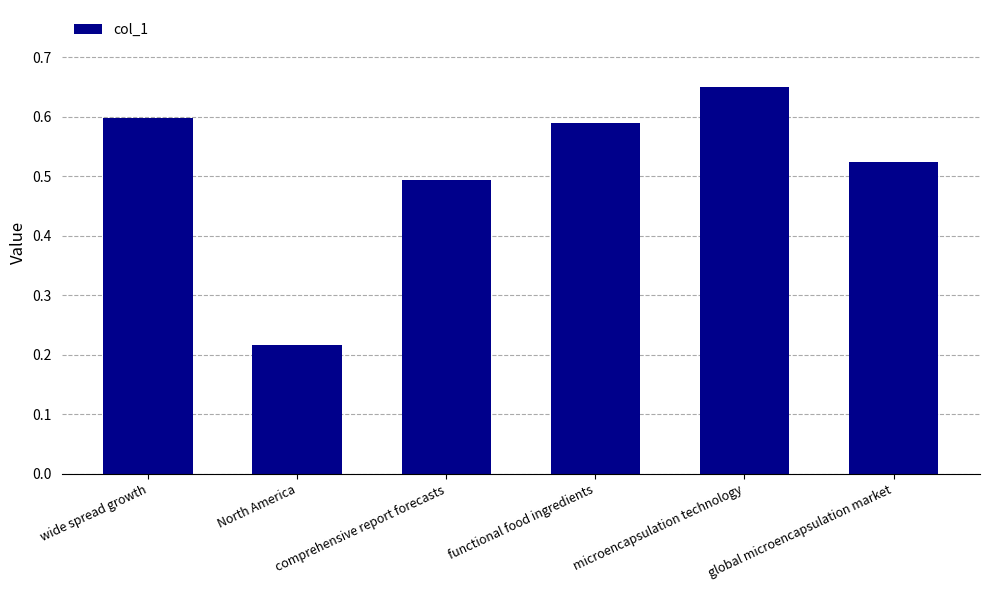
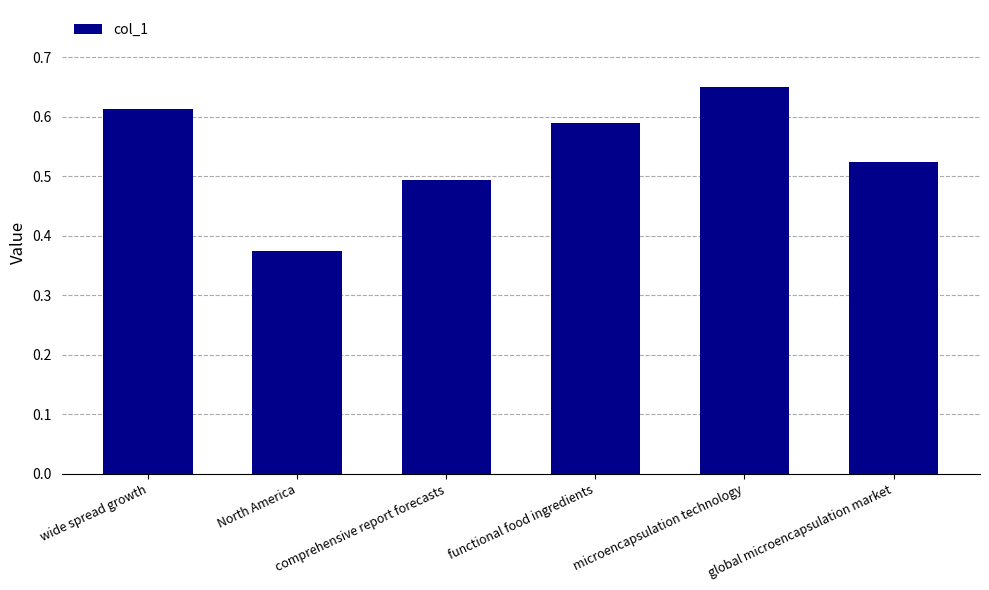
  {
-   "wide spread growth": 0.60,
-   "North America": 0.22,
+   "wide spread growth": 0.61,
+   "North America": 0.37,
    "comprehensive report forecasts": 0.49,
    "functional food ingredients": 0.59,
    "microencapsulation technology": 0.65,
    "global microencapsulation market": 0.52
  }
